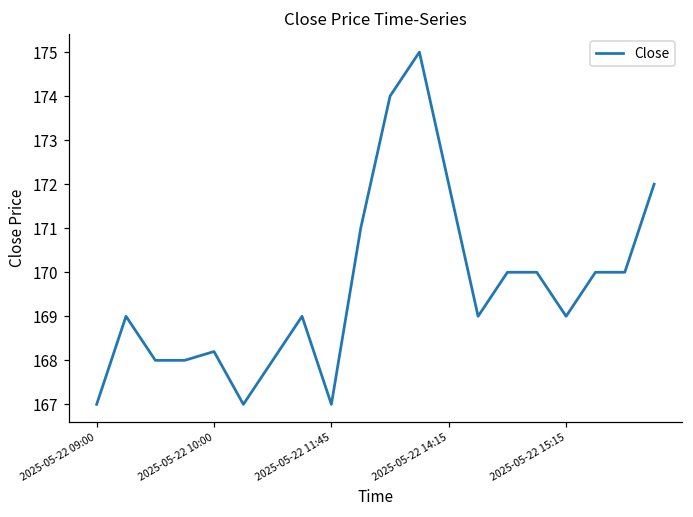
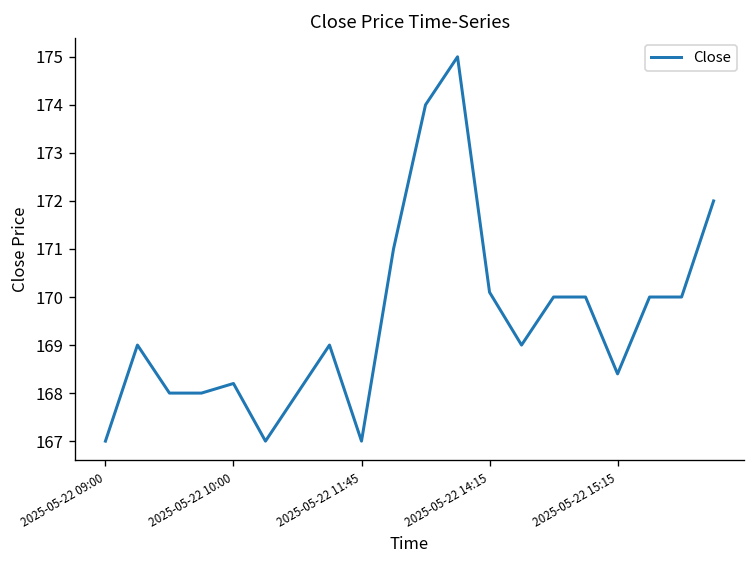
  {
    "2025-05-22 09:00": 167.0,
    "2025-05-22 10:00": 168.2,
    "2025-05-22 11:45": 167.0,
-   "2025-05-22 14:15": 172.0,
-   "2025-05-22 15:15": 169.0
+   "2025-05-22 14:15": 170.1,
+   "2025-05-22 15:15": 168.4
  }
